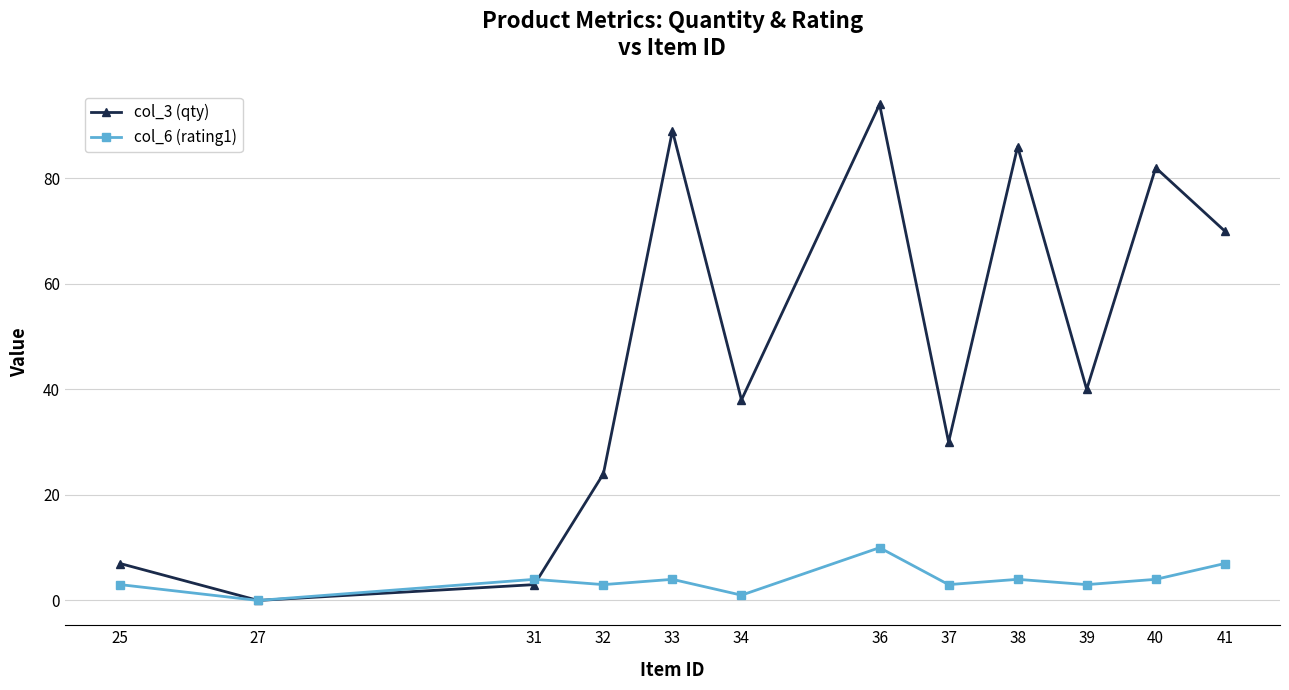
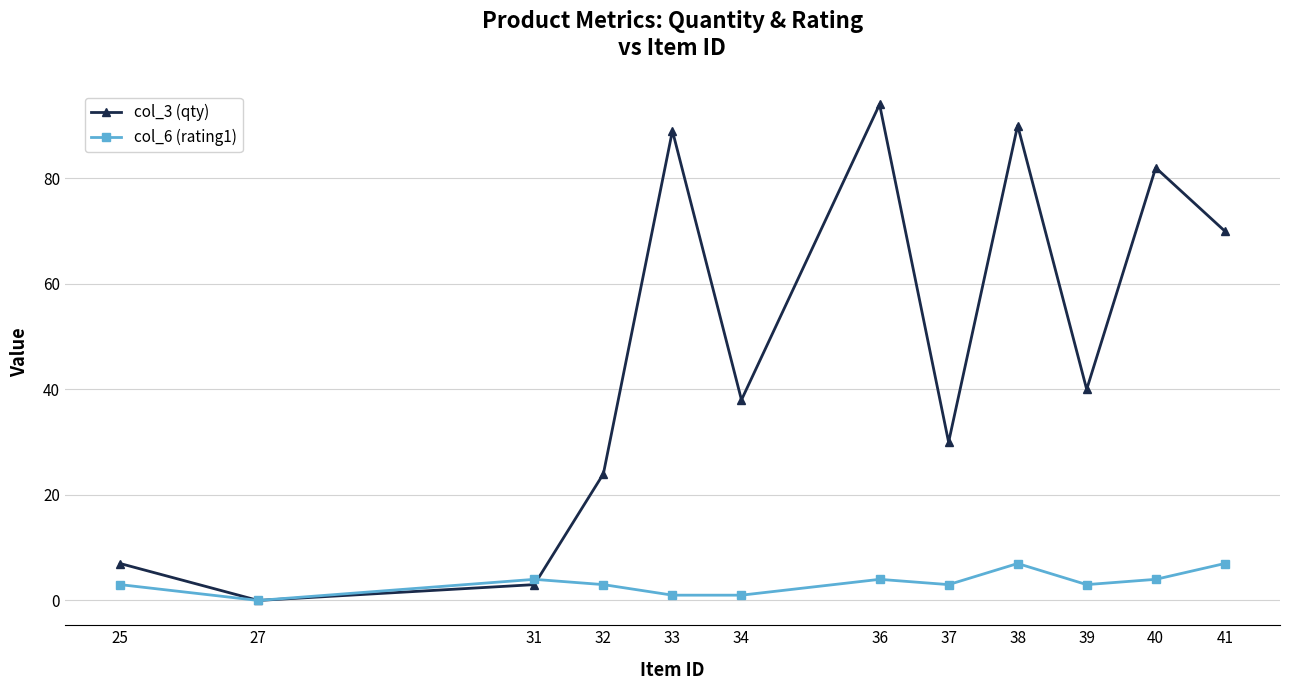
  {
    "col_3 (qty)": {
      "25": 7,
      "31": 3,
      "32": 24,
      "33": 89,
      "34": 38,
      "36": 94,
      "37": 30,
-     "38": 86,
+     "38": 90,
      "39": 40,
      "40": 82,
      "41": 70
    },
    "col_6 (rating1)": {
      "25": 3,
      "31": 4,
      "32": 3,
-     "33": 4,
+     "33": 1,
      "34": 1,
-     "36": 10,
+     "36": 4,
      "37": 3,
-     "38": 4,
+     "38": 7,
      "39": 3,
      "40": 4,
      "41": 7
    }
  }
